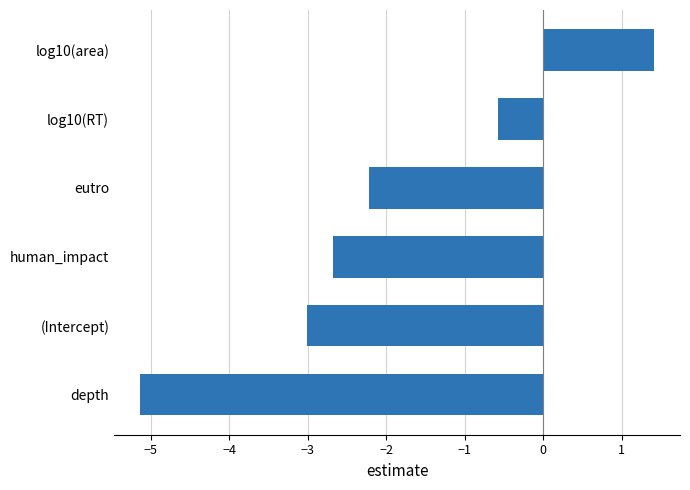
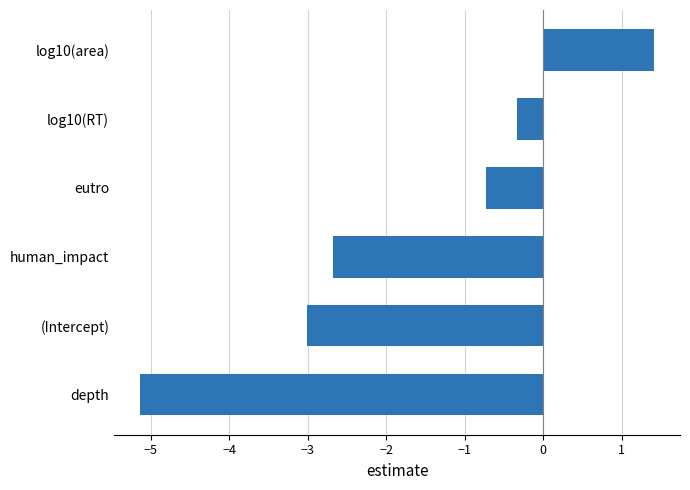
  {
    "log10(area)": 1.4,
-   "log10(RT)": -0.6,
-   "eutro": -2.2,
+   "log10(RT)": -0.3,
+   "eutro": -0.7,
    "human_impact": -2.7,
    "(Intercept)": -3.0,
    "depth": -5.1
  }
